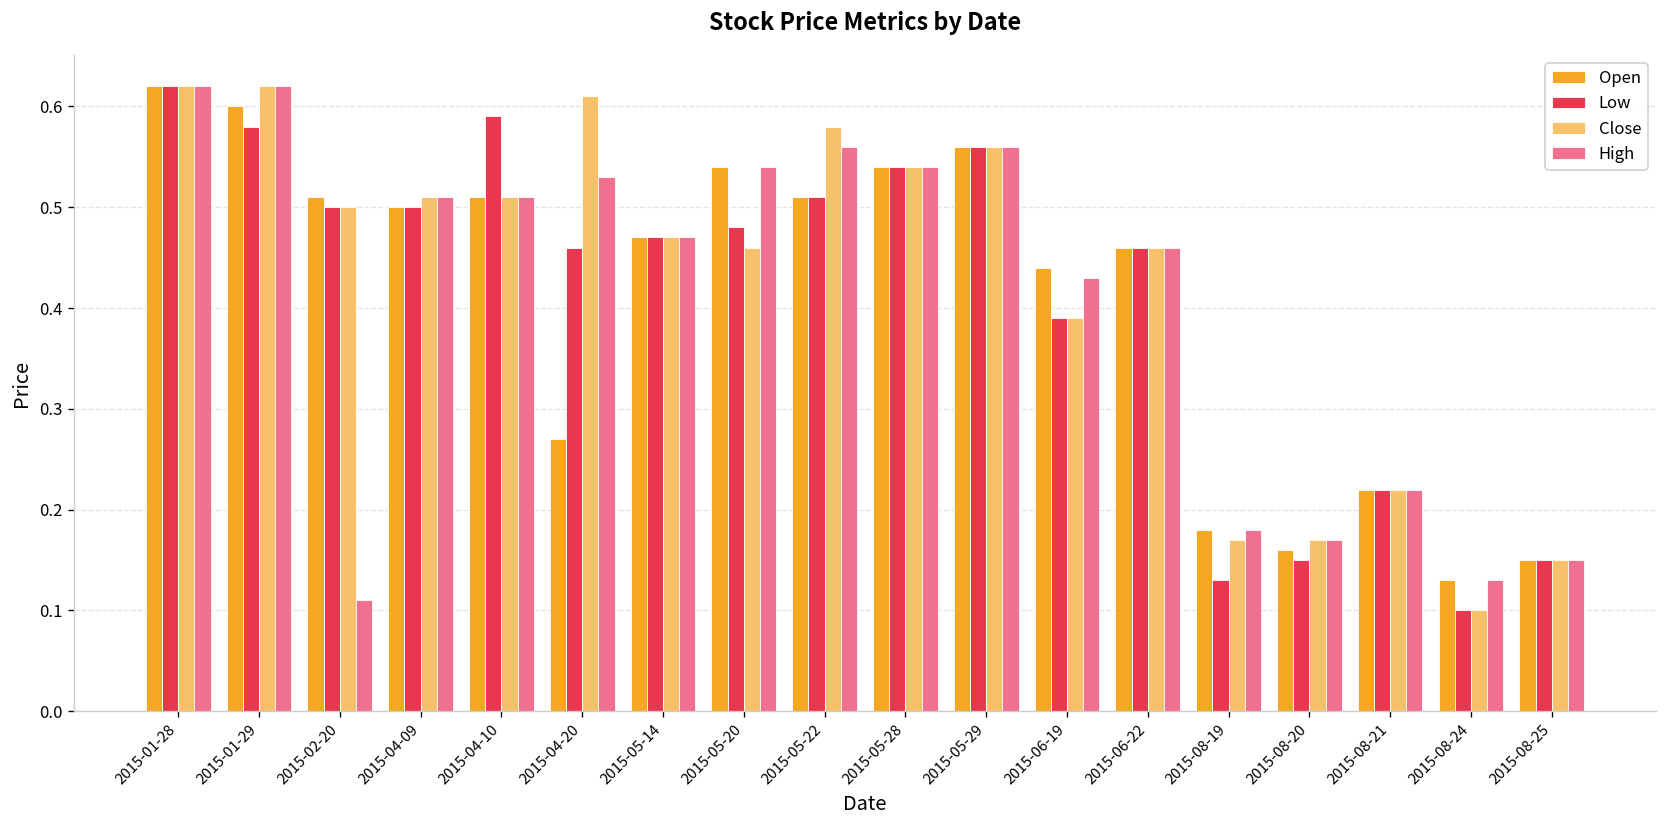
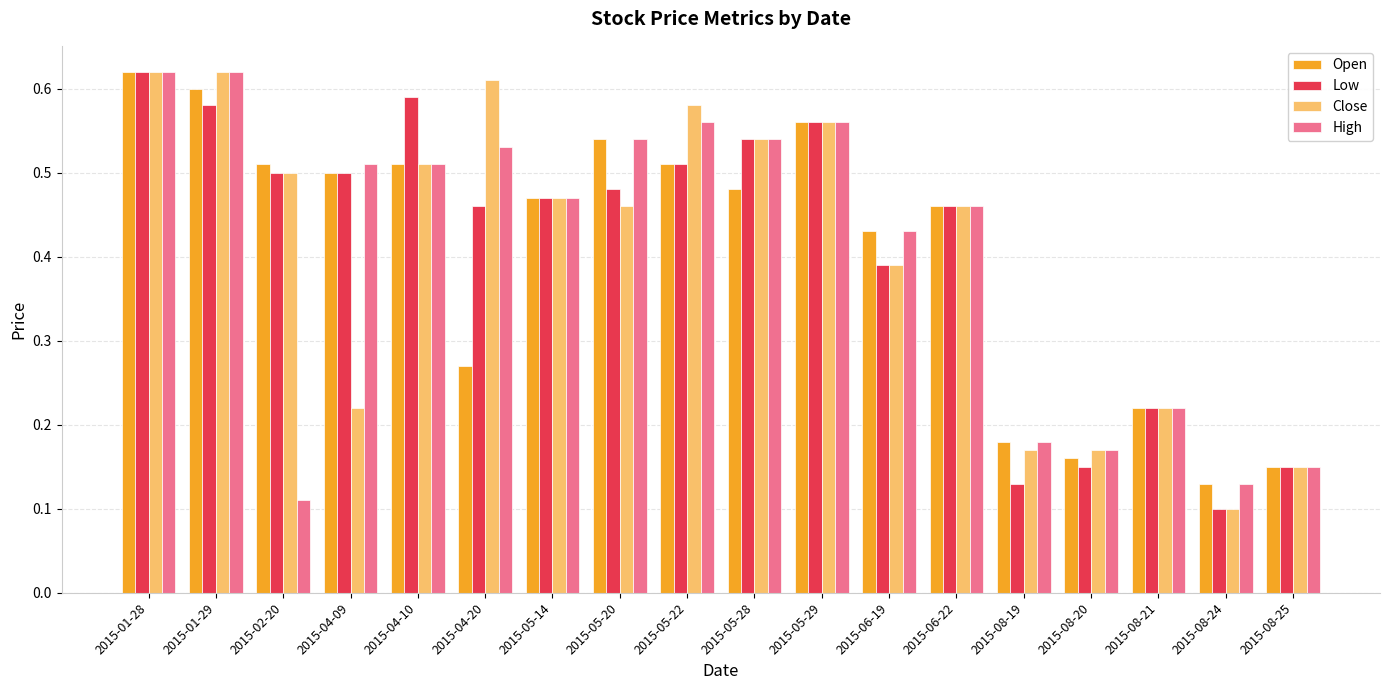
  {
    "Open": {
      "2015-01-28": 0.62,
      "2015-01-29": 0.60,
      "2015-02-20": 0.51,
      "2015-04-09": 0.50,
      "2015-04-10": 0.51,
      "2015-04-20": 0.27,
      "2015-05-14": 0.47,
      "2015-05-20": 0.54,
      "2015-05-22": 0.51,
-     "2015-05-28": 0.54,
+     "2015-05-28": 0.48,
      "2015-05-29": 0.56,
-     "2015-06-19": 0.44,
+     "2015-06-19": 0.43,
      "2015-06-22": 0.46,
      "2015-08-19": 0.18,
      "2015-08-20": 0.16,
      "2015-08-21": 0.22,
      "2015-08-24": 0.13,
      "2015-08-25": 0.15
    },
    "Low": {
      "2015-01-28": 0.62,
      "2015-01-29": 0.58,
      "2015-02-20": 0.50,
      "2015-04-09": 0.50,
      "2015-04-10": 0.59,
      "2015-04-20": 0.46,
      "2015-05-14": 0.47,
      "2015-05-20": 0.48,
      "2015-05-22": 0.51,
      "2015-05-28": 0.54,
      "2015-05-29": 0.56,
      "2015-06-19": 0.39,
      "2015-06-22": 0.46,
      "2015-08-19": 0.13,
      "2015-08-20": 0.15,
      "2015-08-21": 0.22,
      "2015-08-24": 0.10,
      "2015-08-25": 0.15
    },
    "Close": {
      "2015-01-28": 0.62,
      "2015-01-29": 0.62,
      "2015-02-20": 0.50,
-     "2015-04-09": 0.51,
+     "2015-04-09": 0.22,
      "2015-04-10": 0.51,
      "2015-04-20": 0.61,
      "2015-05-14": 0.47,
      "2015-05-20": 0.46,
      "2015-05-22": 0.58,
      "2015-05-28": 0.54,
      "2015-05-29": 0.56,
      "2015-06-19": 0.39,
      "2015-06-22": 0.46,
      "2015-08-19": 0.17,
      "2015-08-20": 0.17,
      "2015-08-21": 0.22,
      "2015-08-24": 0.10,
      "2015-08-25": 0.15
    },
    "High": {
      "2015-01-28": 0.62,
      "2015-01-29": 0.62,
      "2015-02-20": 0.11,
      "2015-04-09": 0.51,
      "2015-04-10": 0.51,
      "2015-04-20": 0.53,
      "2015-05-14": 0.47,
      "2015-05-20": 0.54,
      "2015-05-22": 0.56,
      "2015-05-28": 0.54,
      "2015-05-29": 0.56,
      "2015-06-19": 0.43,
      "2015-06-22": 0.46,
      "2015-08-19": 0.18,
      "2015-08-20": 0.17,
      "2015-08-21": 0.22,
      "2015-08-24": 0.13,
      "2015-08-25": 0.15
    }
  }
